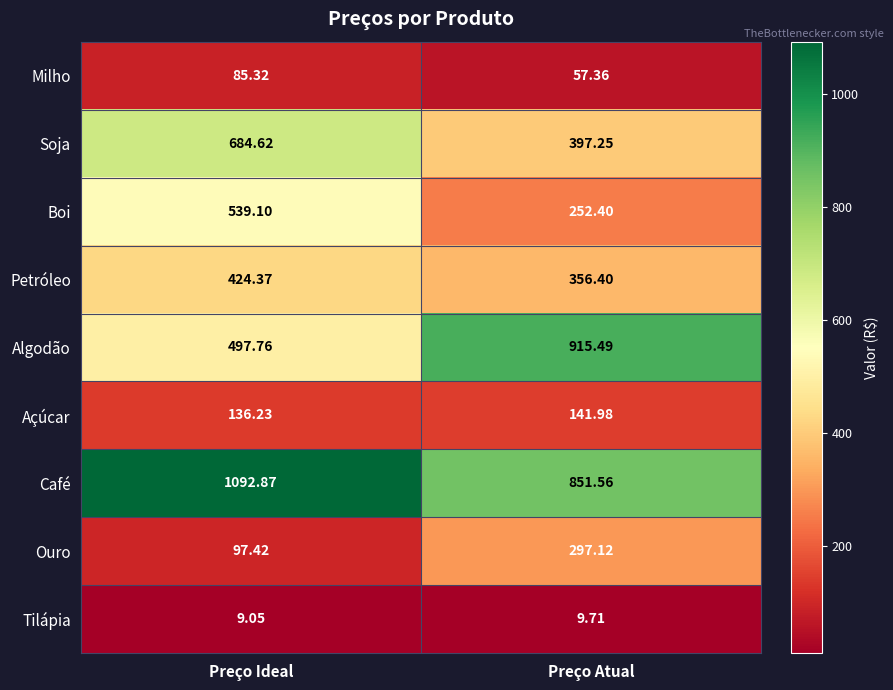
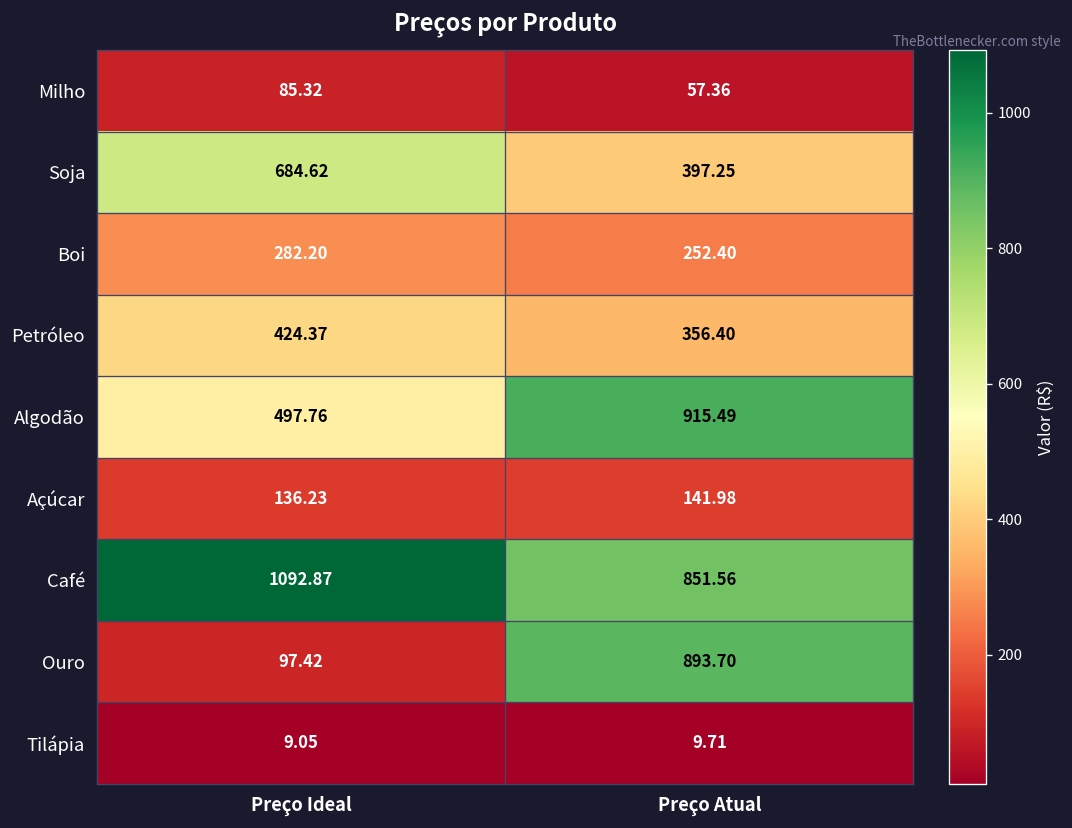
  {
    "Milho": {
      "Preço Ideal": 85.32,
      "Preço Atual": 57.36
    },
    "Soja": {
      "Preço Ideal": 684.62,
      "Preço Atual": 397.25
    },
    "Boi": {
-     "Preço Ideal": 539.10,
+     "Preço Ideal": 282.20,
      "Preço Atual": 252.40
    },
    "Petróleo": {
      "Preço Ideal": 424.37,
      "Preço Atual": 356.40
    },
    "Algodão": {
      "Preço Ideal": 497.76,
      "Preço Atual": 915.49
    },
    "Açúcar": {
      "Preço Ideal": 136.23,
      "Preço Atual": 141.98
    },
    "Café": {
      "Preço Ideal": 1092.87,
      "Preço Atual": 851.56
    },
    "Ouro": {
      "Preço Ideal": 97.42,
-     "Preço Atual": 297.12
+     "Preço Atual": 893.70
    },
    "Tilápia": {
      "Preço Ideal": 9.05,
      "Preço Atual": 9.71
    }
  }
